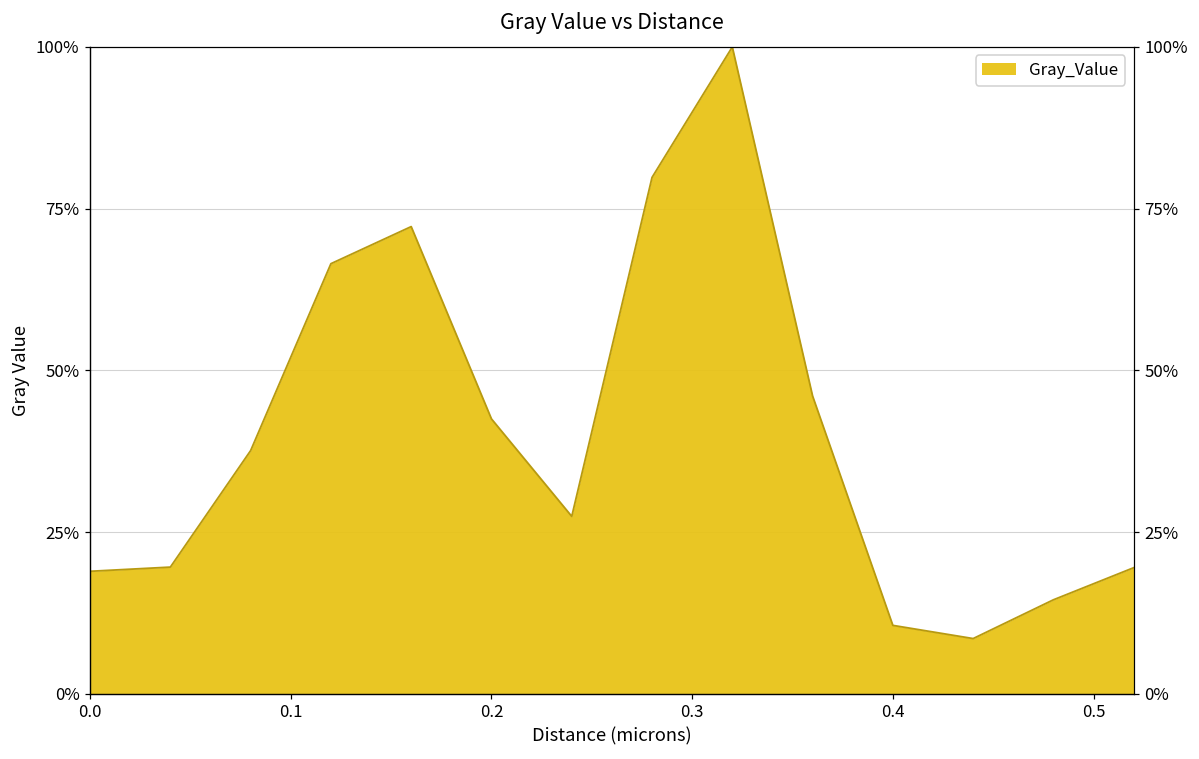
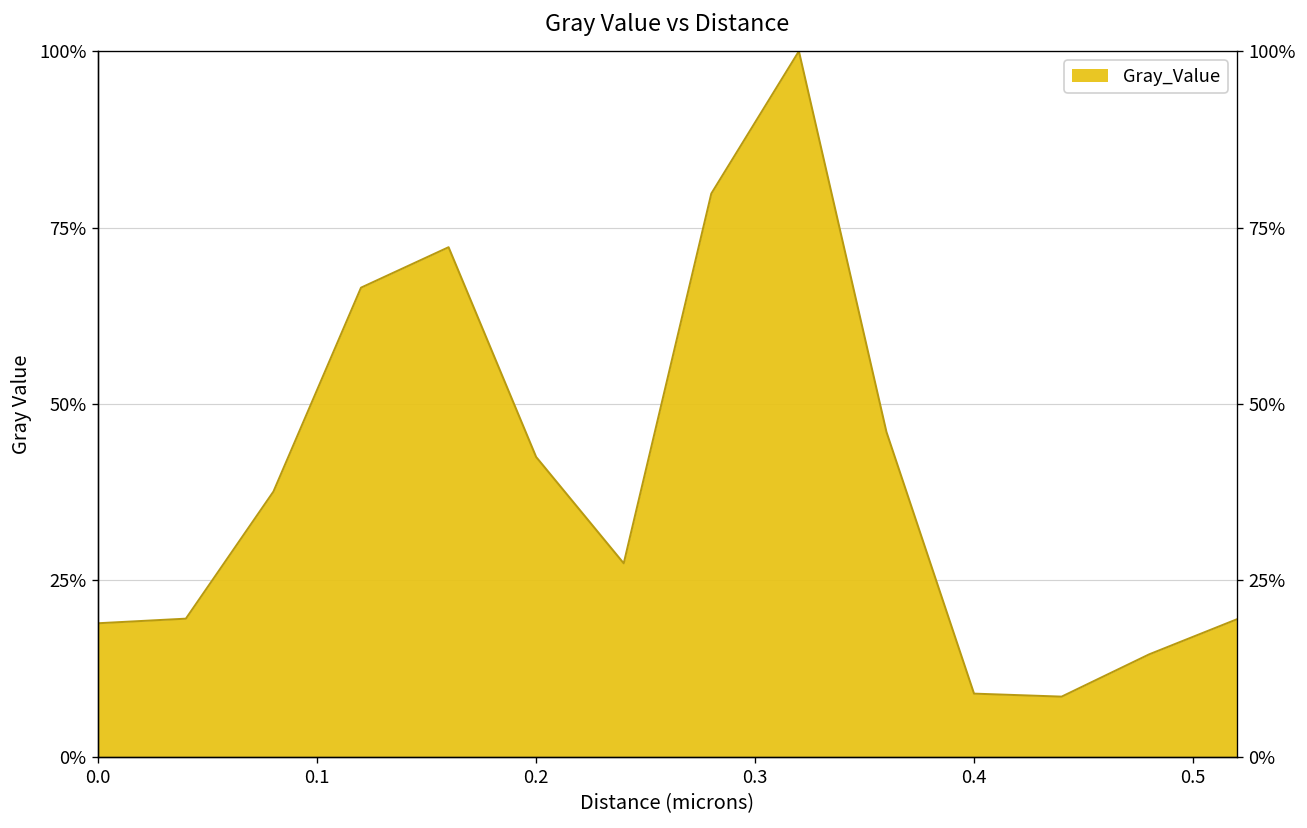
  {
    "0.0": "19%",
    "0.2": "42%",
-   "0.4": "11%"
+   "0.4": "9%"
  }
